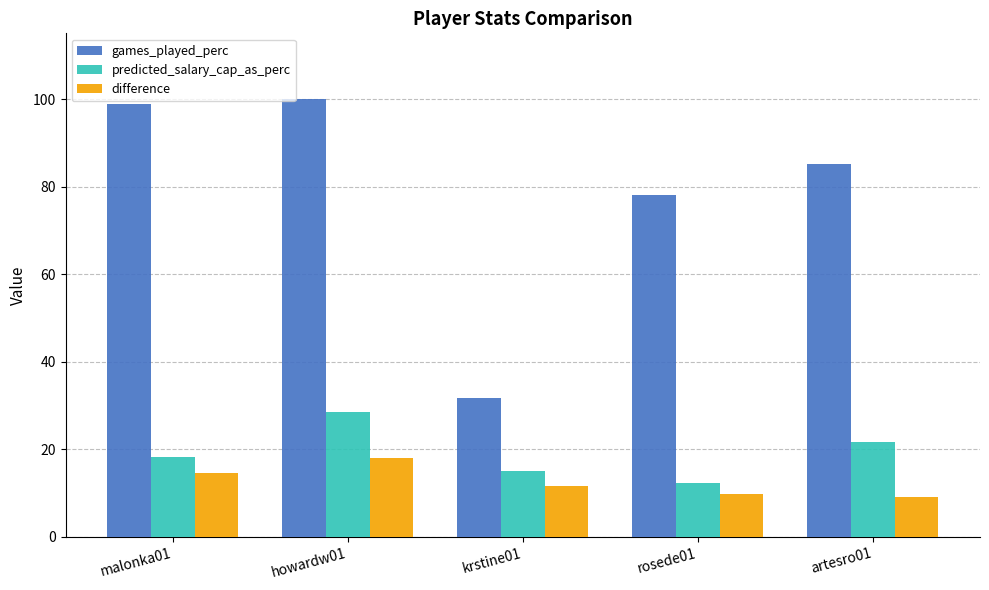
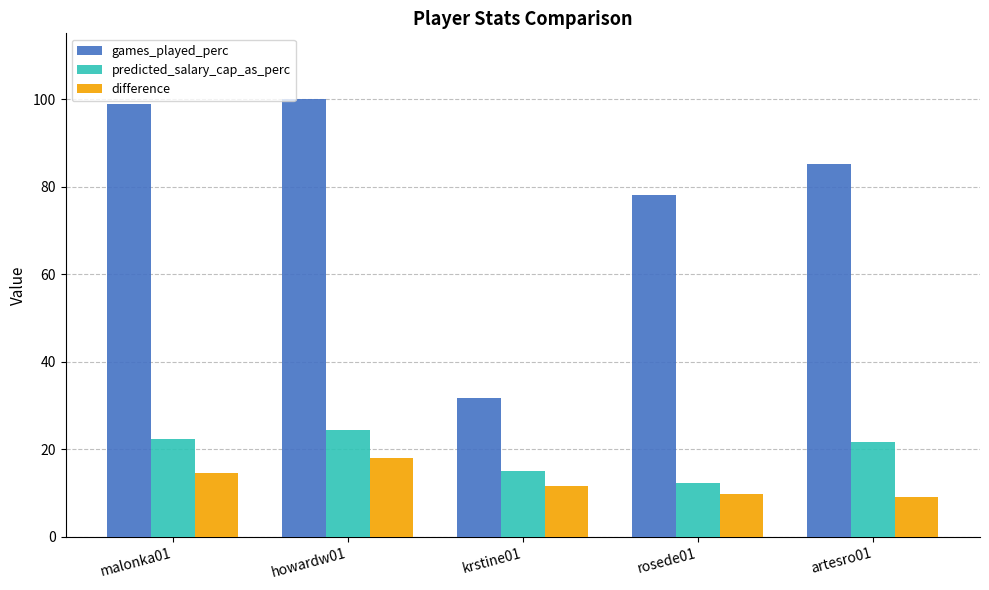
  {
    "games_played_perc": {
      "malonka01": 99,
      "howardw01": 100,
      "krstine01": 32,
      "rosede01": 78,
      "artesro01": 85
    },
    "predicted_salary_cap_as_perc": {
-     "malonka01": 18,
-     "howardw01": 28,
+     "malonka01": 22,
+     "howardw01": 25,
      "krstine01": 15,
      "rosede01": 12,
      "artesro01": 22
    },
    "difference": {
      "malonka01": 14,
      "howardw01": 18,
      "krstine01": 12,
      "rosede01": 10,
      "artesro01": 9
    }
  }
